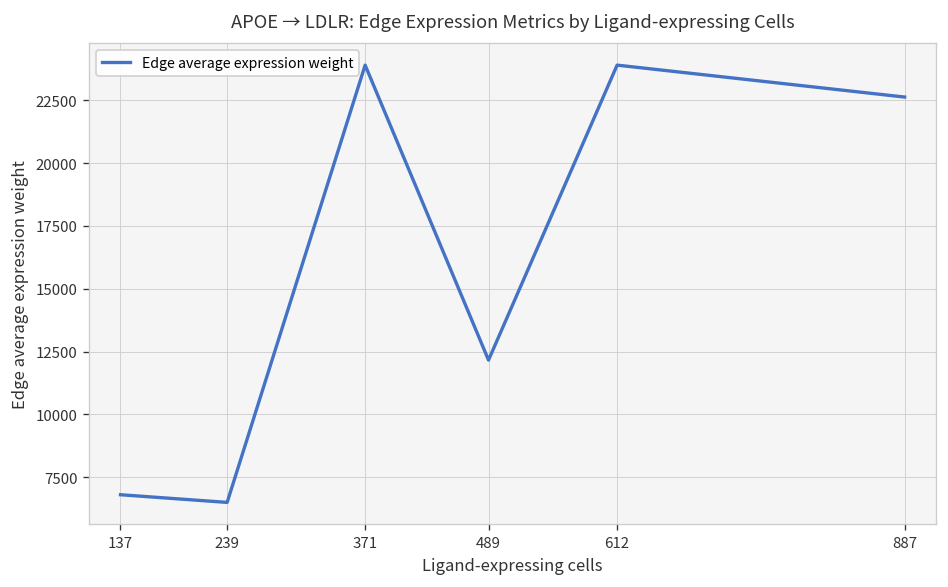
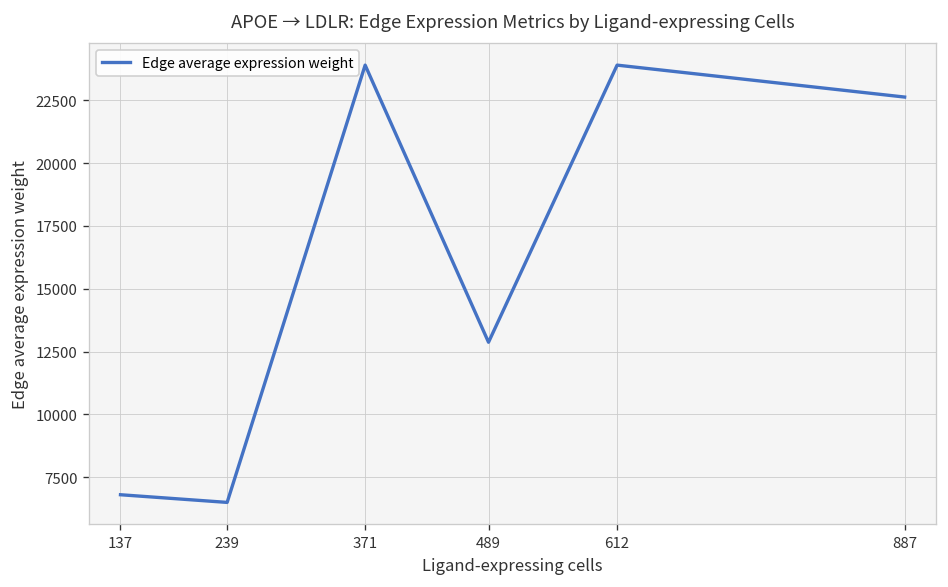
  {
    "137": 6800,
    "239": 6500,
    "371": 23900,
-   "489": 12200,
+   "489": 12900,
    "612": 23900,
    "887": 22600
  }
